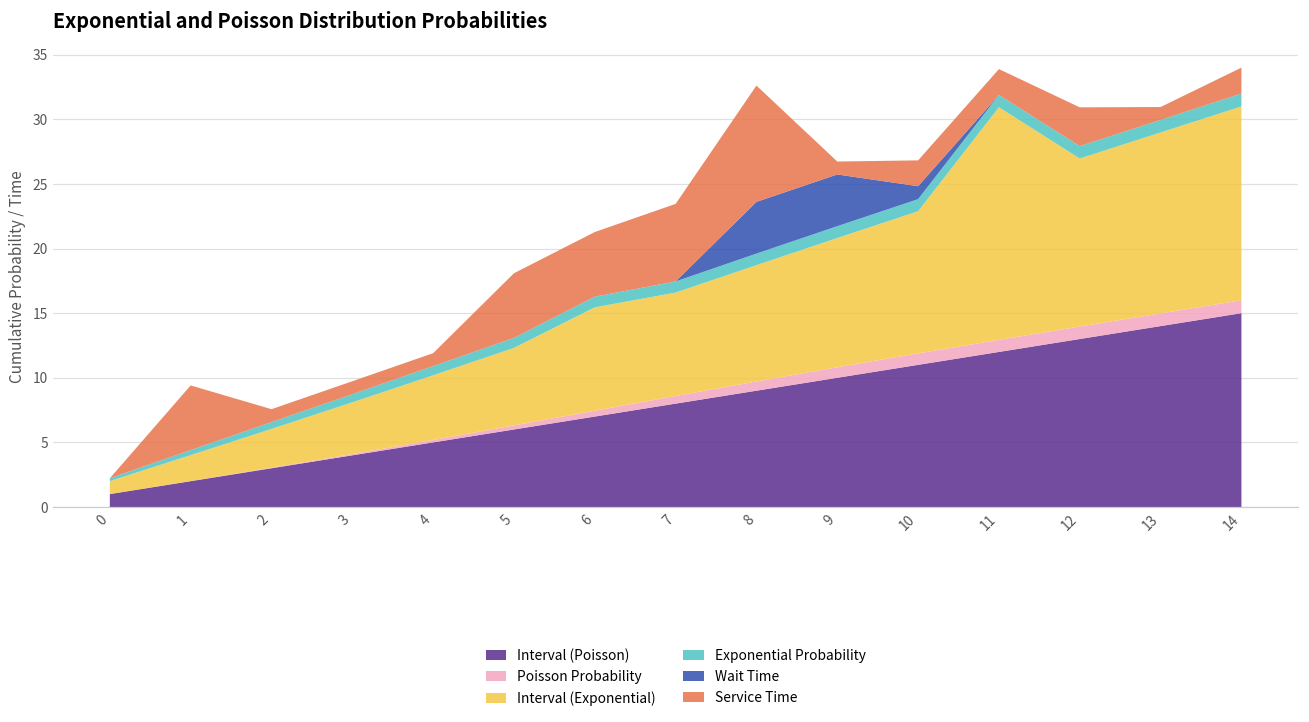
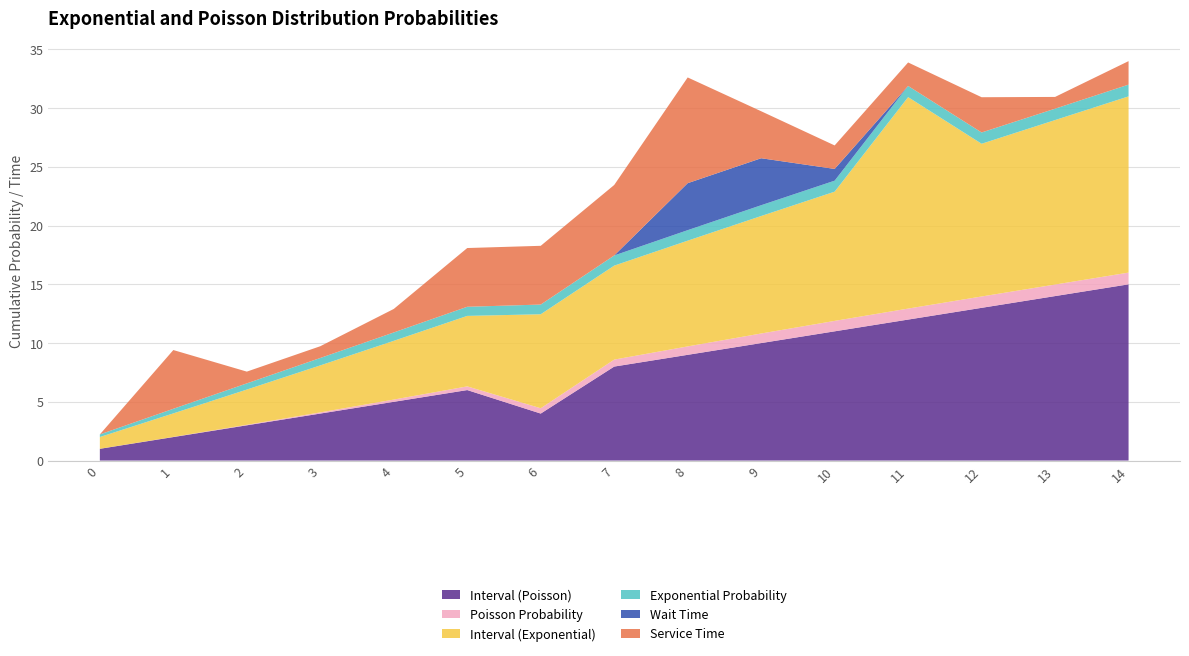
  {
    "Interval (Poisson)": {
      "5": 6,
-     "6": 7,
+     "6": 4,
      "7": 8,
      "8": 9,
      "9": 10,
      "10": 11,
      "11": 12,
      "12": 13,
      "13": 14,
      "14": 15
    },
    "Poisson Probability": {
      "5": 0.3,
      "6": 0.5,
      "7": 0.6,
      "8": 0.7,
      "9": 1,
      "10": 1,
      "11": 1,
      "12": 1,
      "13": 1,
      "14": 1
    },
    "Interval (Exponential)": {
      "0": 1,
      "1": 2,
      "2": 3,
      "3": 4,
      "4": 5,
      "5": 6,
      "6": 8,
      "7": 8,
      "8": 9,
      "9": 10,
      "10": 11,
      "11": 18,
      "12": 13,
      "13": 14,
      "14": 15
    },
    "Exponential Probability": {
      "8": 1,
      "9": 1,
      "10": 1
    },
    "Wait Time": {
      "8": 4,
      "9": 4,
      "10": 1
    },
    "Service Time": {
      "1": 5,
      "2": 1,
      "3": 1,
-     "4": 1,
+     "4": 2,
      "5": 5,
      "6": 5,
      "7": 6,
      "8": 9,
-     "9": 1,
+     "9": 4,
      "10": 2,
      "11": 2,
      "12": 3,
      "13": 1,
      "14": 2
    }
  }
